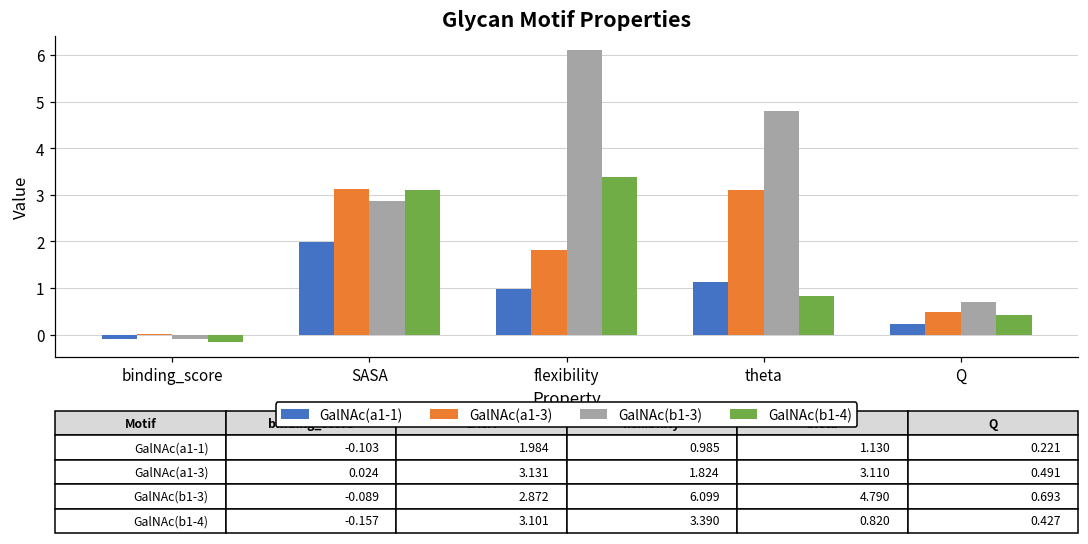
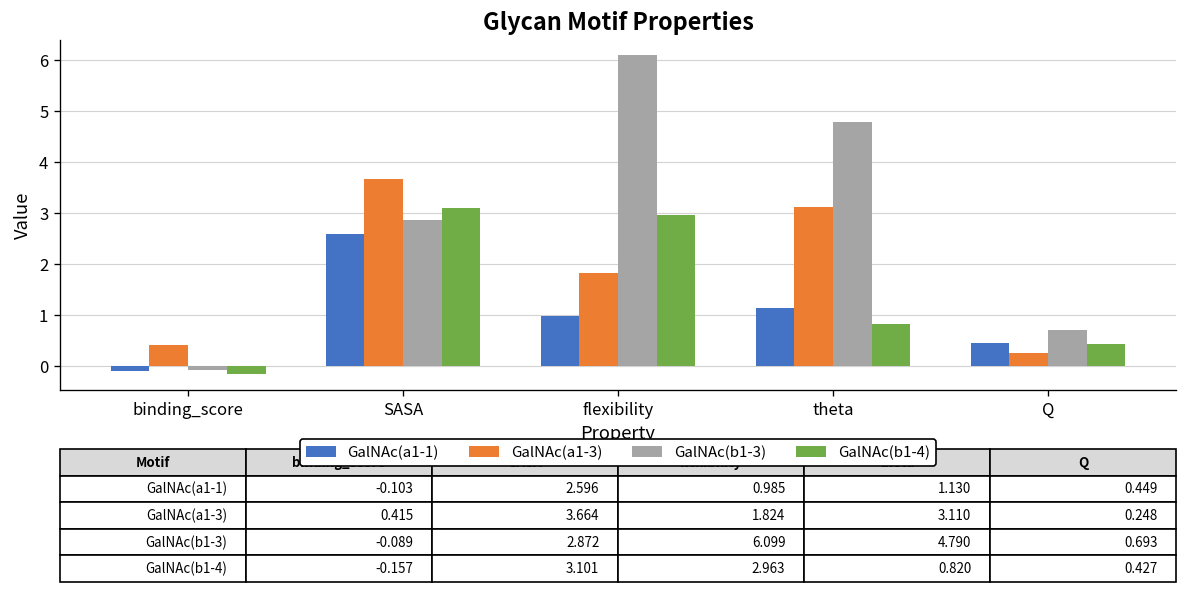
  {
    "GalNAc(a1-1)": {
-     "SASA": 1.984,
-     "Q": 0.221
+     "SASA": 2.596,
+     "Q": 0.449
    },
    "GalNAc(a1-3)": {
-     "binding_score": 0.024,
-     "SASA": 3.131,
-     "Q": 0.491
+     "binding_score": 0.415,
+     "SASA": 3.664,
+     "Q": 0.248
    },
    "GalNAc(b1-3)": {
      "binding_score": -0.1,
      "SASA": 2.9,
      "flexibility": 6.1,
      "theta": 4.8,
      "Q": 0.7
    },
    "GalNAc(b1-4)": {
-     "flexibility": 3.390
+     "flexibility": 2.963
    }
  }
